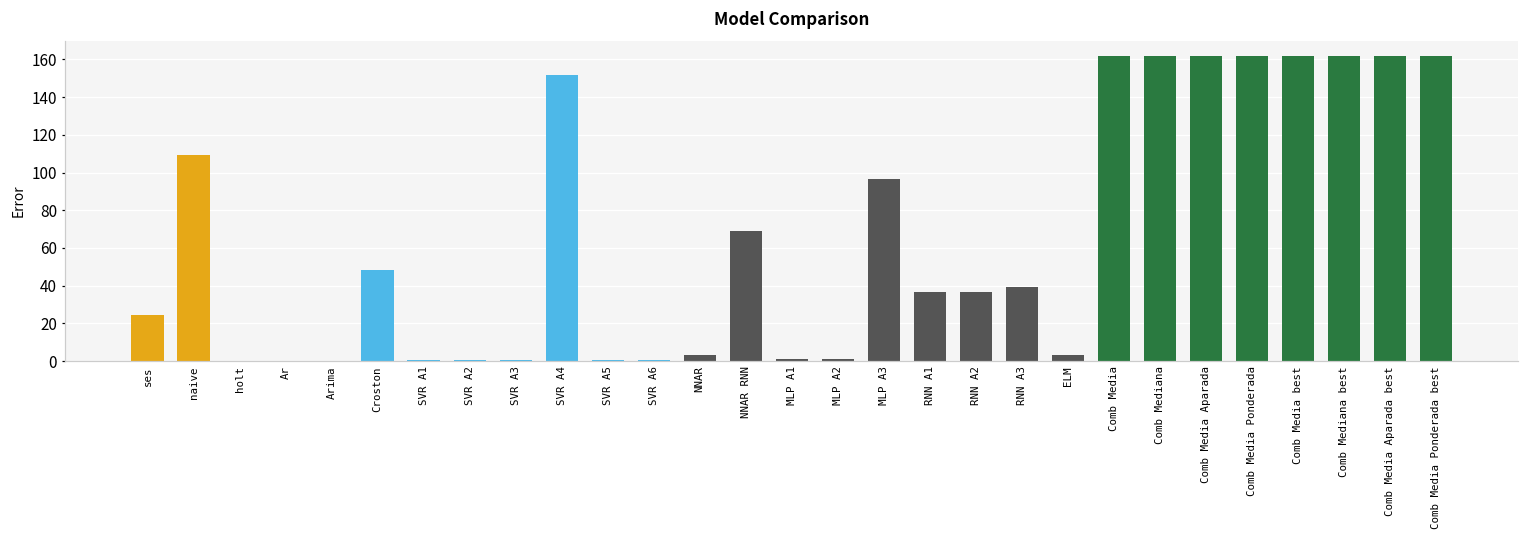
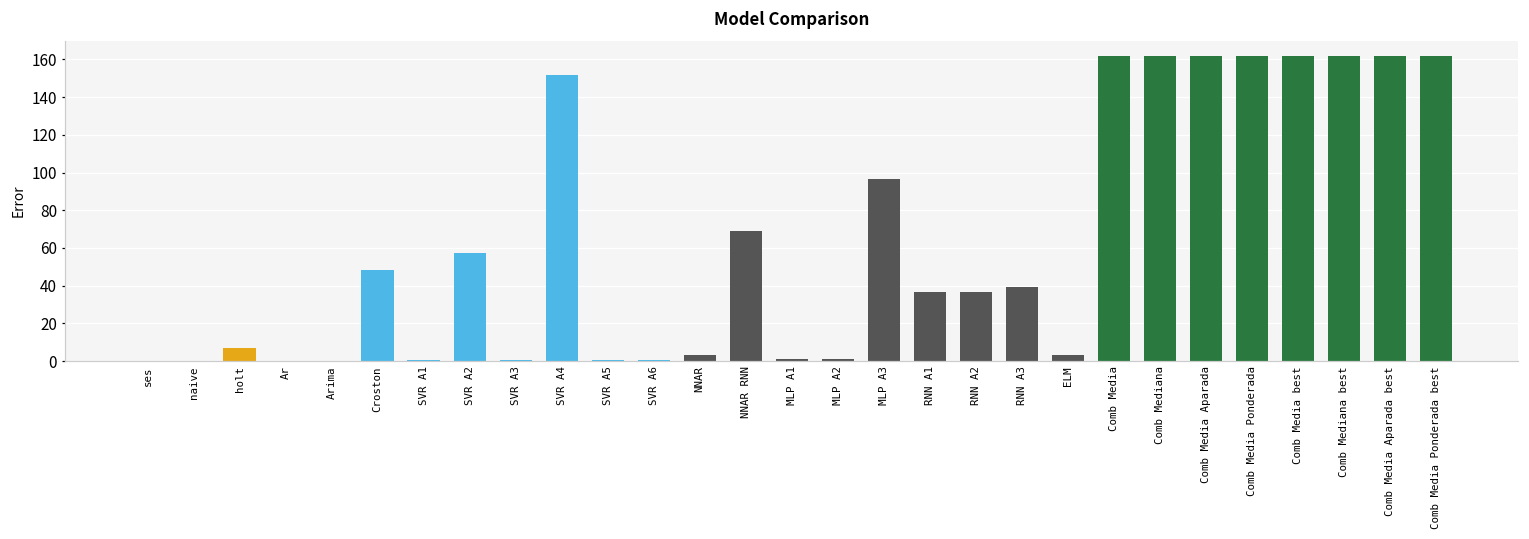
  {
-   "ses": 24,
-   "naive": 109,
-   "holt": 0,
+   "ses": 0,
+   "naive": 0,
+   "holt": 7,
    "Ar": 0,
    "Croston": 48,
-   "SVR A2": 1,
+   "SVR A2": 57,
    "SVR A4": 152,
    "NNAR": 3,
    "NNAR RNN": 69,
    "MLP A3": 96,
    "RNN A1": 36,
    "RNN A2": 37,
    "RNN A3": 39,
    "ELM": 3,
    "Comb Media": 162,
    "Comb Mediana": 162,
    "Comb Media Aparada": 162,
    "Comb Media Ponderada": 162,
    "Comb Media best": 162,
    "Comb Mediana best": 162,
    "Comb Media Aparada best": 162,
    "Comb Media Ponderada best": 162
  }
